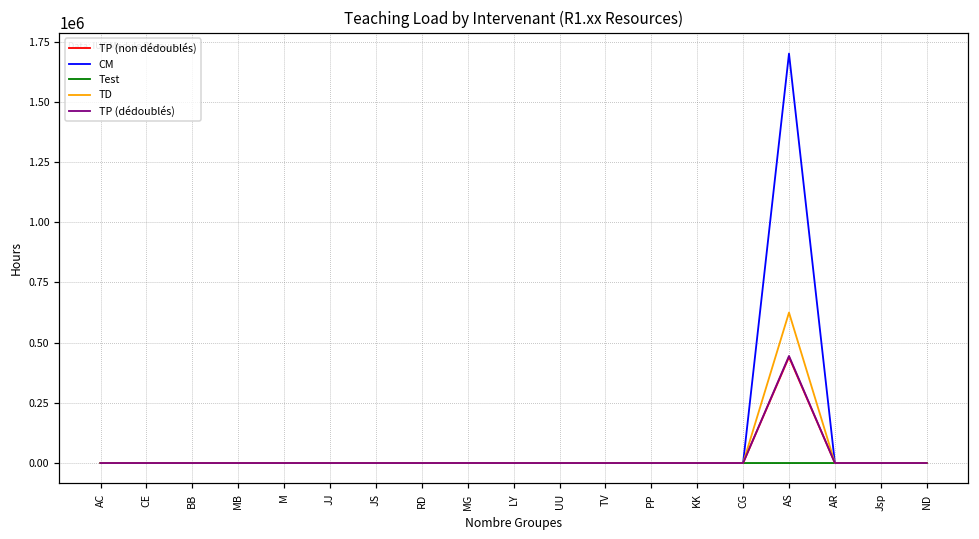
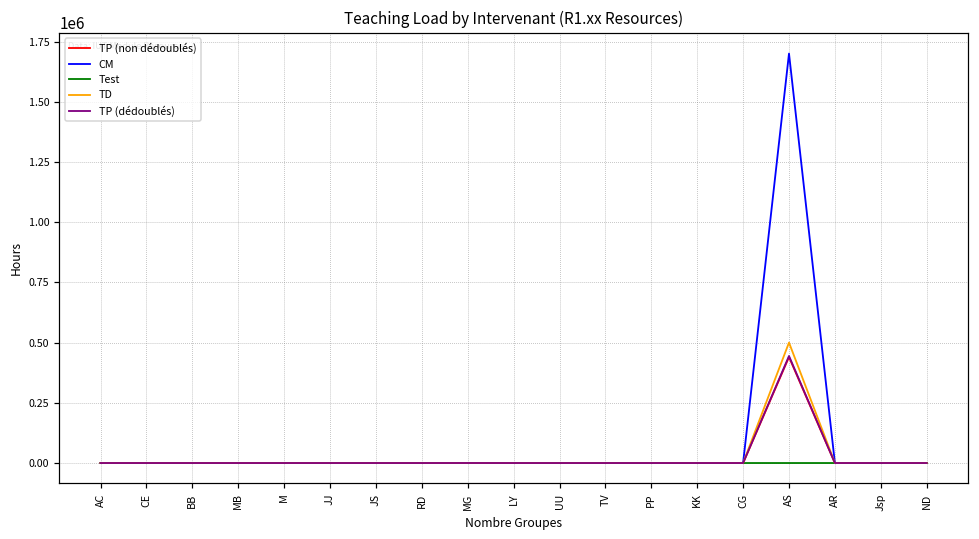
  {
    "CM": {
      "AS": 1700000
    },
    "Test": {
      "AS": 0
    },
    "TD": {
-     "AS": 620000
+     "AS": 500000
    }
  }
